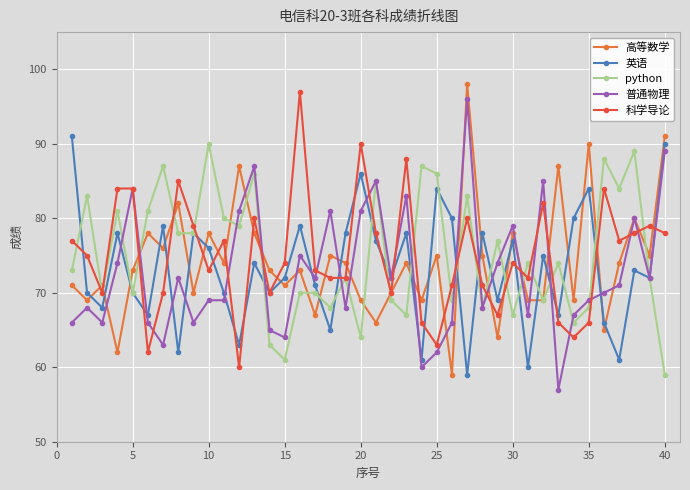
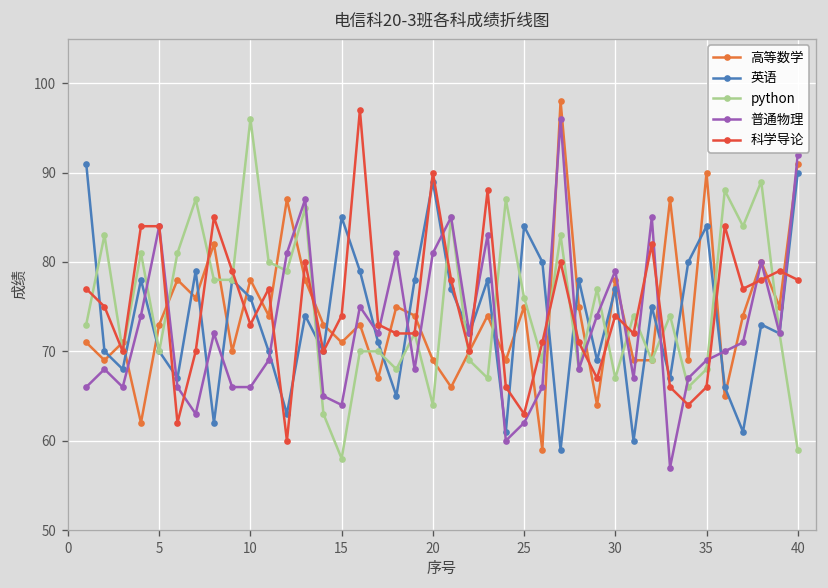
  {
    "英语": {
      "10": 76,
-     "15": 72,
-     "20": 86,
+     "15": 85,
+     "20": 89,
      "25": 84,
      "30": 77,
      "35": 84,
      "40": 90
    },
    "python": {
-     "10": 90,
-     "15": 61,
+     "10": 96,
+     "15": 58,
      "20": 64,
-     "25": 86,
+     "25": 76,
      "30": 67,
      "35": 68,
      "40": 59
    },
    "普通物理": {
-     "10": 69,
+     "10": 66,
      "15": 64,
      "20": 81,
      "25": 62,
      "30": 79,
      "35": 69,
-     "40": 89
+     "40": 92
    }
  }
